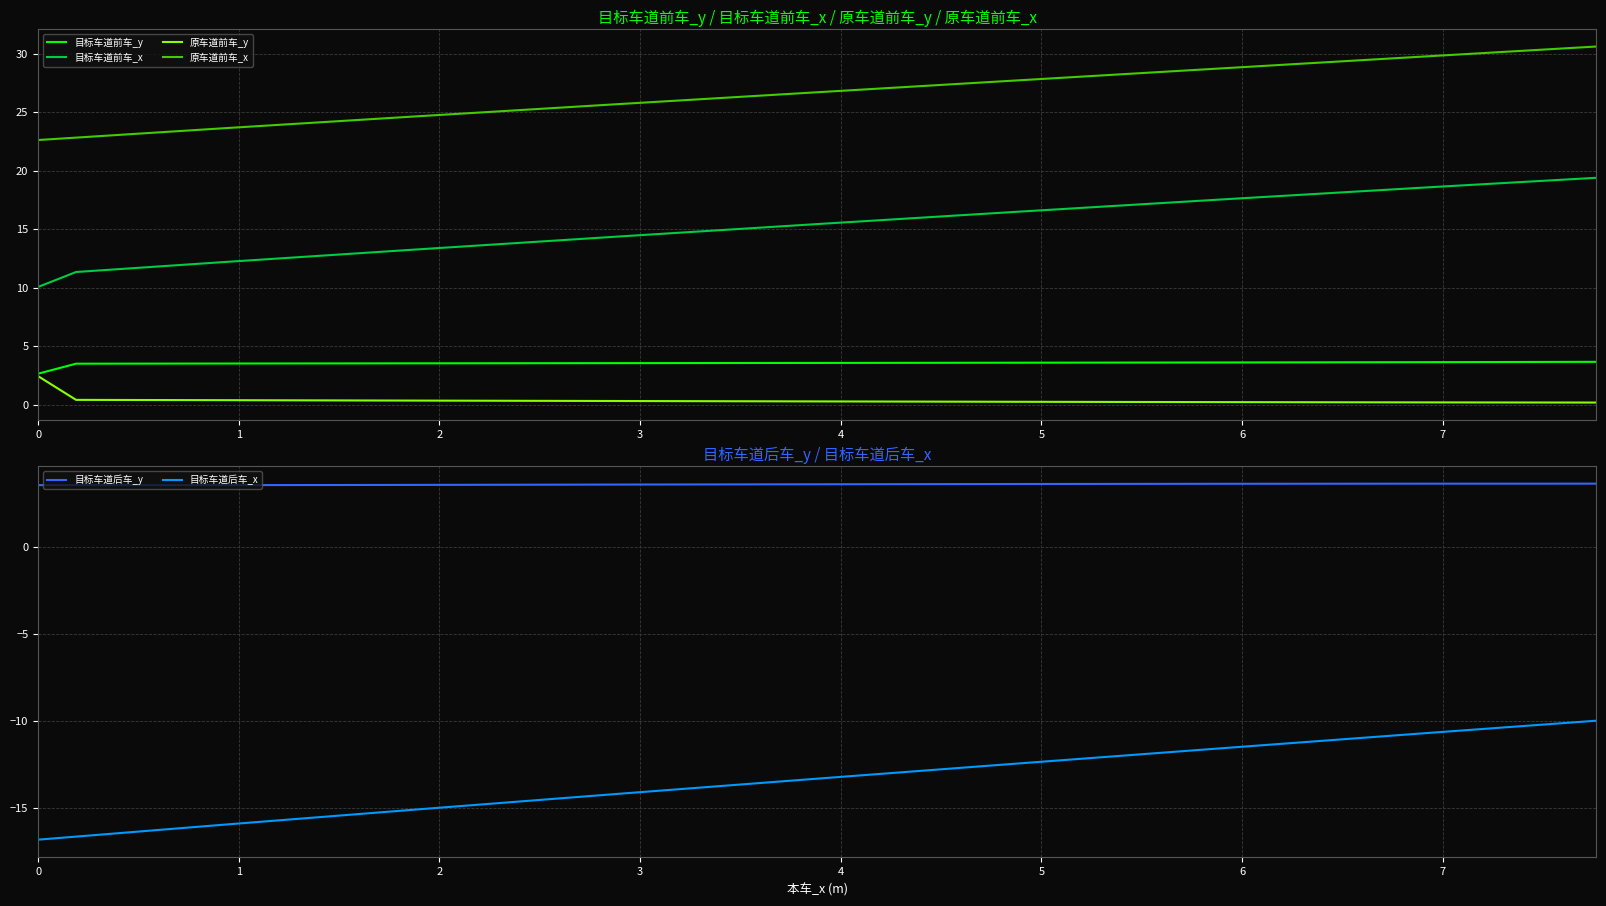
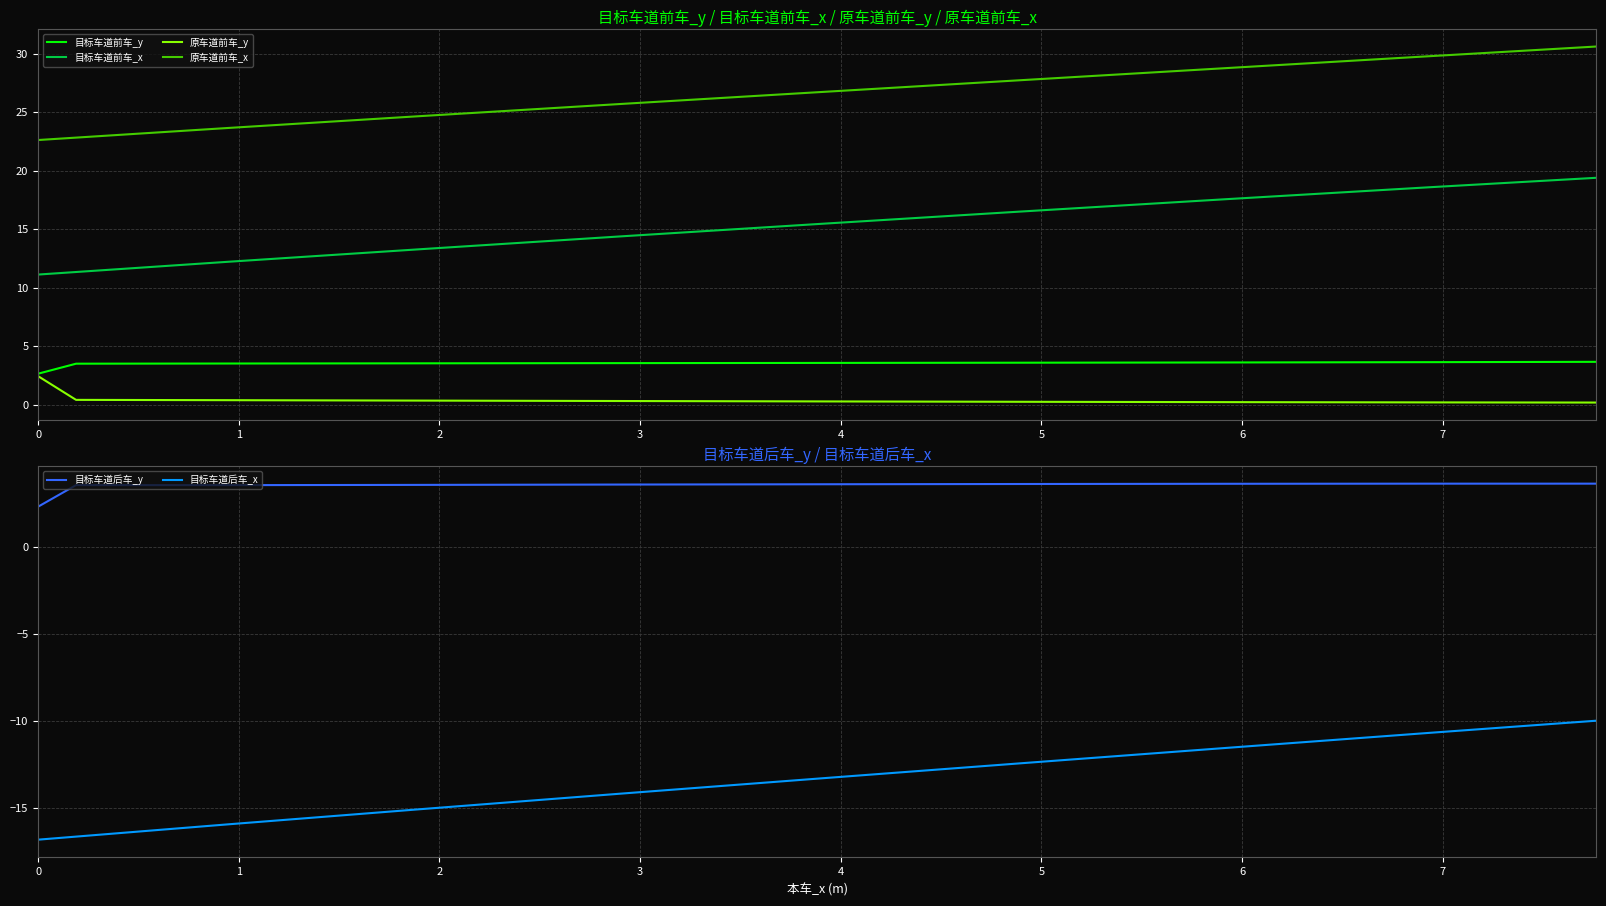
  {
    "目标车道前车_y / 目标车道前车_x / 原车道前车_y / 原车道前车_x": {
      "目标车道前车_x": {
-       "0": 10.1
+       "0": 11.1
      },
      "原车道前车_x": {
        "0": 22.6
      }
    },
    "目标车道后车_y / 目标车道后车_x": {
      "目标车道后车_y": {
-       "0": 3.6
+       "0": 2.3
      },
      "目标车道后车_x": {
        "0": -16.8
      }
    }
  }
